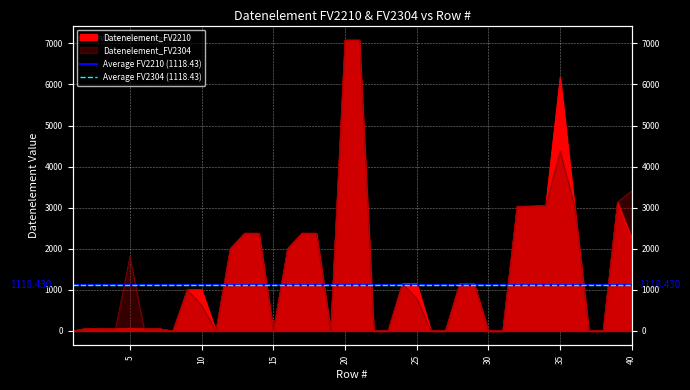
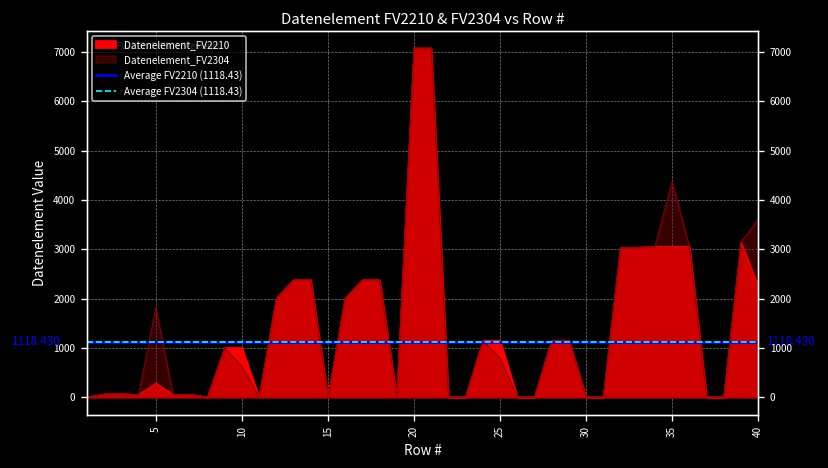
  {
    "Datenelement_FV2210": {
-     "5": 100,
+     "5": 300,
      "10": 1000,
      "25": 1200,
-     "35": 6200,
+     "35": 3100,
      "40": 2300
    },
    "Datenelement_FV2304": {
      "5": 1800,
      "10": 600,
      "25": 800,
      "35": 4400,
-     "40": 3400
+     "40": 3600
    }
  }
